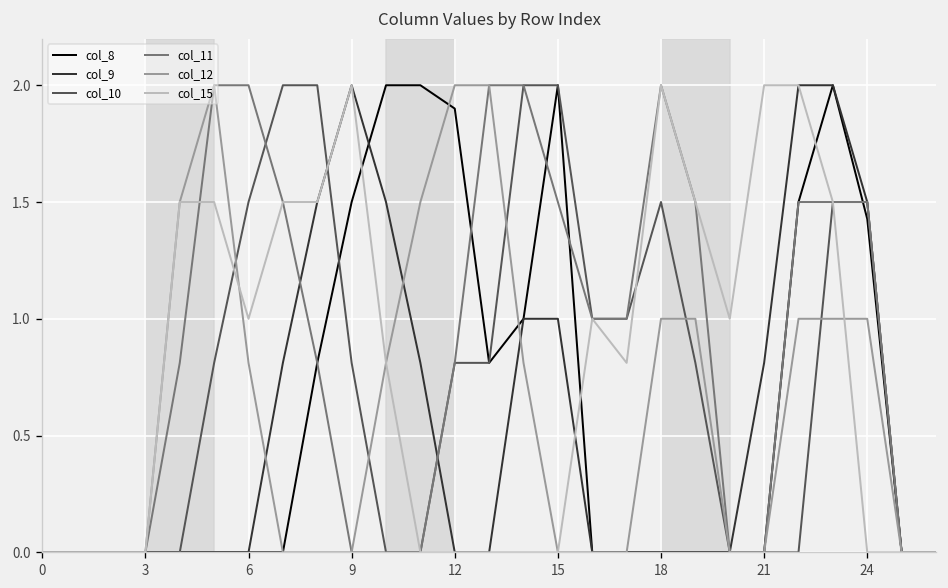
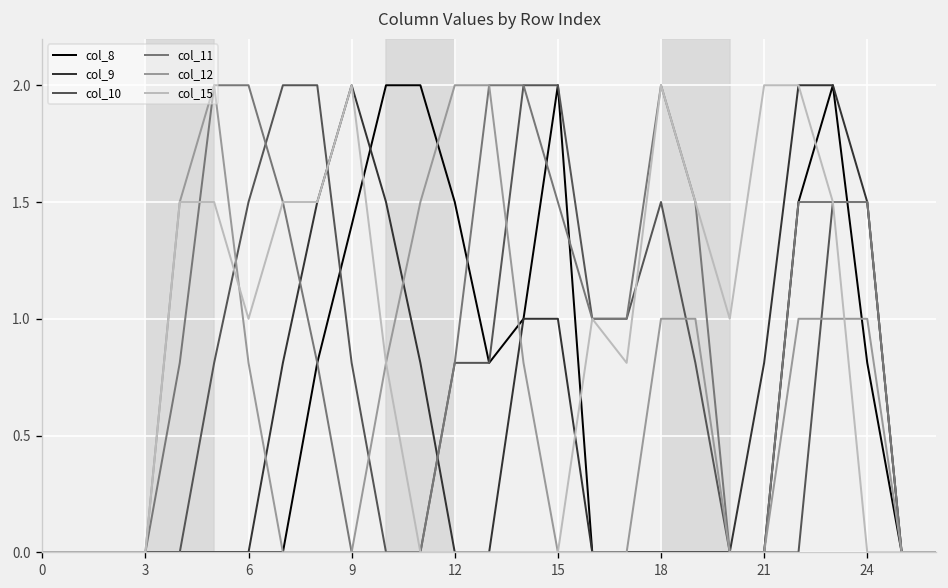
  {
    "col_8": {
-     "9": 1.5,
-     "12": 1.9,
-     "24": 1.43
+     "9": 1.4,
+     "12": 1.5,
+     "24": 0.81
    }
  }
